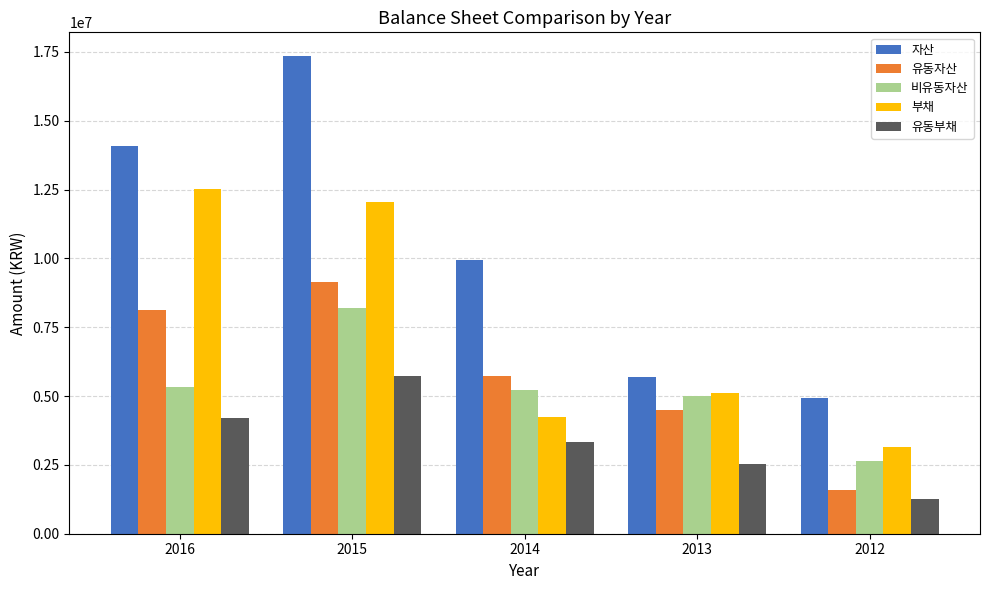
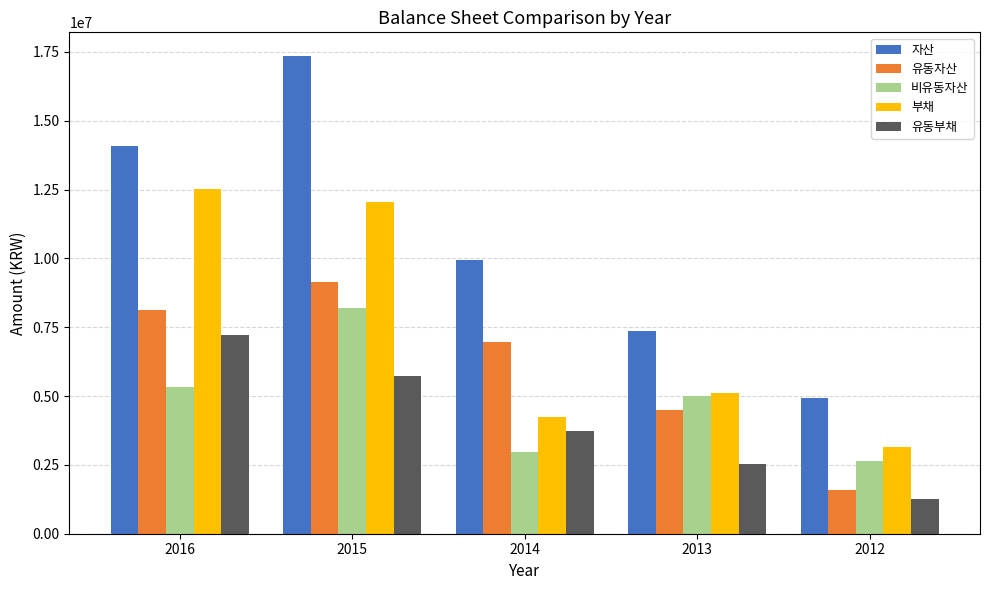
  {
    "자산": {
      "2016": 14100000,
      "2015": 17300000,
      "2014": 10000000,
-     "2013": 5700000,
+     "2013": 7300000,
      "2012": 4900000
    },
    "유동자산": {
      "2016": 8100000,
      "2015": 9100000,
-     "2014": 5700000,
+     "2014": 7000000,
      "2013": 4500000,
      "2012": 1600000
    },
    "비유동자산": {
      "2016": 5300000,
      "2015": 8200000,
-     "2014": 5200000,
+     "2014": 3000000,
      "2013": 5000000,
      "2012": 2700000
    },
    "부채": {
      "2016": 12500000,
      "2015": 12000000,
      "2014": 4200000,
      "2013": 5100000,
      "2012": 3200000
    },
    "유동부채": {
-     "2016": 4200000,
+     "2016": 7200000,
      "2015": 5700000,
-     "2014": 3300000,
+     "2014": 3700000,
      "2013": 2500000,
      "2012": 1300000
    }
  }
